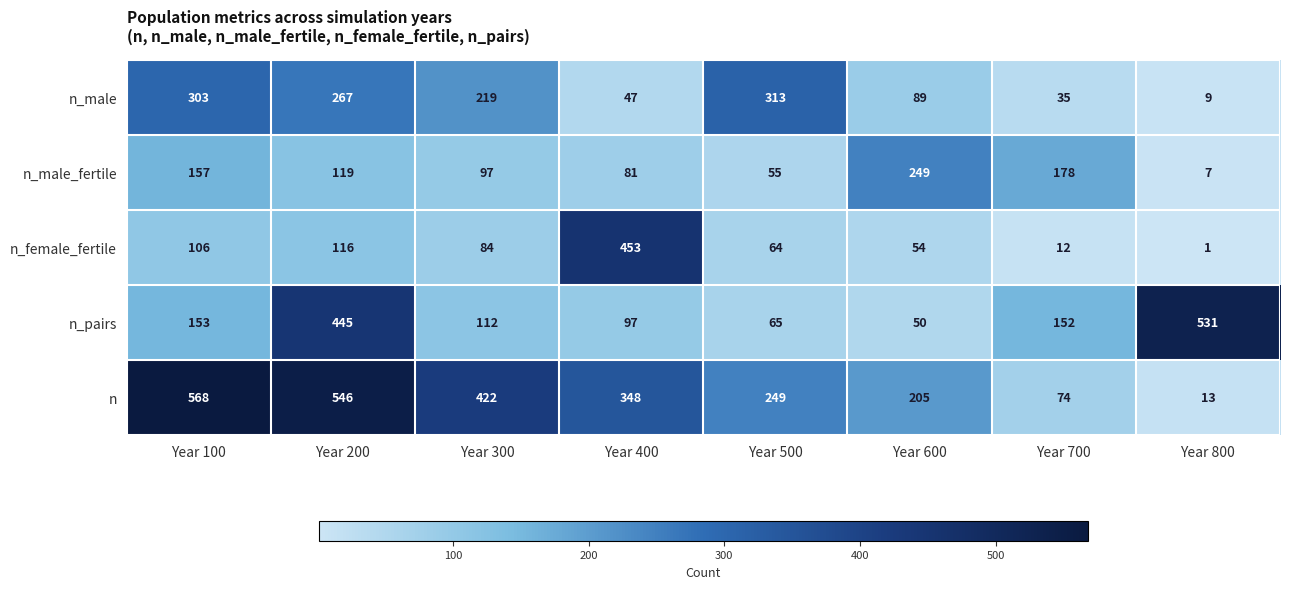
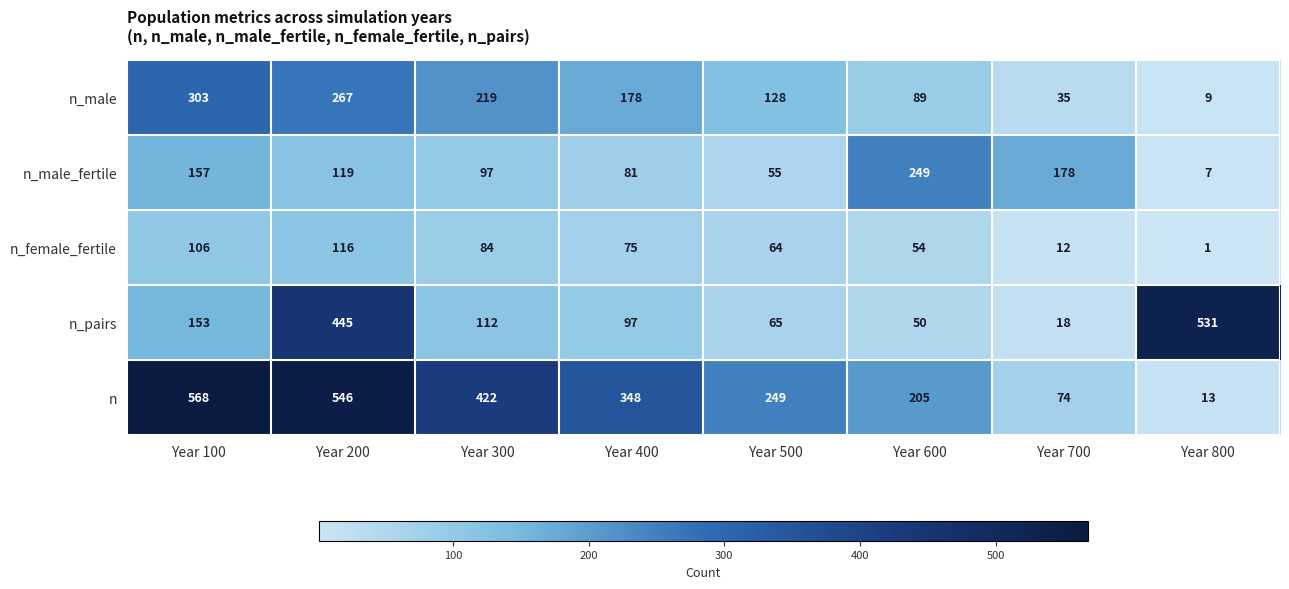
  {
    "n_male": {
      "Year 100": 303,
      "Year 200": 267,
      "Year 300": 219,
-     "Year 400": 47,
-     "Year 500": 313,
+     "Year 400": 178,
+     "Year 500": 128,
      "Year 600": 89,
      "Year 700": 35,
      "Year 800": 9
    },
    "n_male_fertile": {
      "Year 100": 157,
      "Year 200": 119,
      "Year 300": 97,
      "Year 400": 81,
      "Year 500": 55,
      "Year 600": 249,
      "Year 700": 178,
      "Year 800": 7
    },
    "n_female_fertile": {
      "Year 100": 106,
      "Year 200": 116,
      "Year 300": 84,
-     "Year 400": 453,
+     "Year 400": 75,
      "Year 500": 64,
      "Year 600": 54,
      "Year 700": 12,
      "Year 800": 1
    },
    "n_pairs": {
      "Year 100": 153,
      "Year 200": 445,
      "Year 300": 112,
      "Year 400": 97,
      "Year 500": 65,
      "Year 600": 50,
-     "Year 700": 152,
+     "Year 700": 18,
      "Year 800": 531
    },
    "n": {
      "Year 100": 568,
      "Year 200": 546,
      "Year 300": 422,
      "Year 400": 348,
      "Year 500": 249,
      "Year 600": 205,
      "Year 700": 74,
      "Year 800": 13
    }
  }
